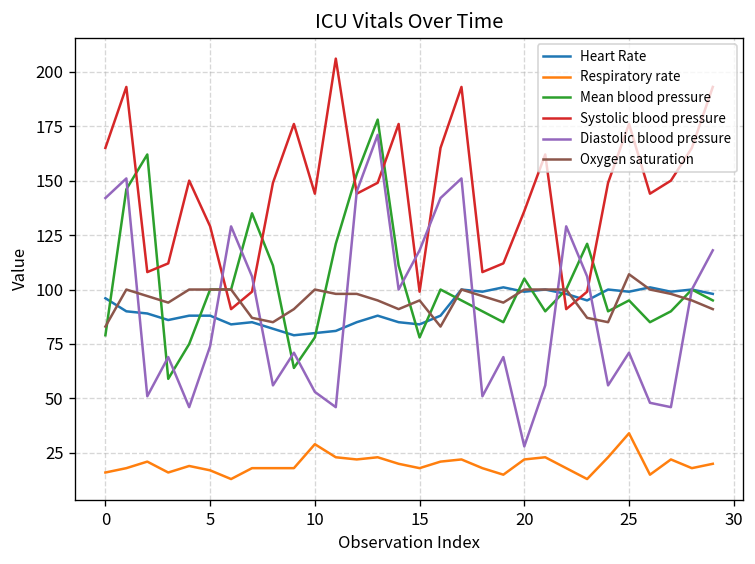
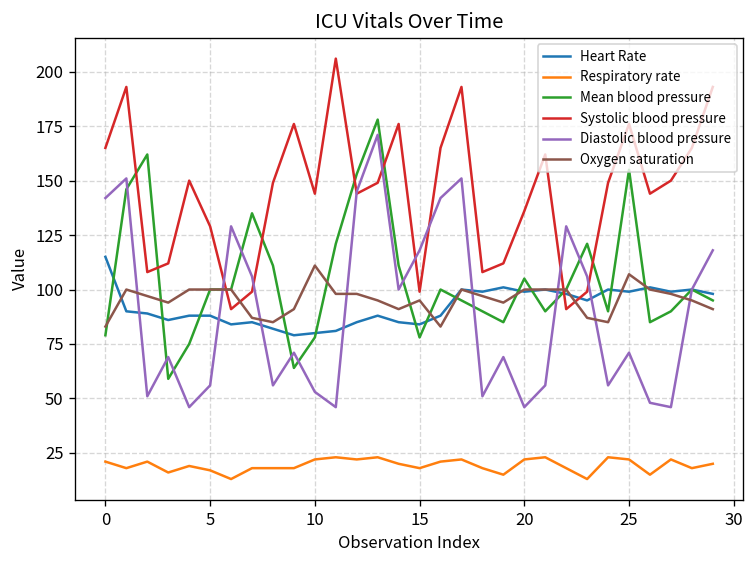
  {
    "Heart Rate": {
-     "0": 96,
+     "0": 115,
      "5": 88,
      "10": 80,
      "15": 84,
      "25": 99
    },
    "Respiratory rate": {
-     "0": 16,
+     "0": 21,
      "5": 17,
-     "10": 29,
+     "10": 22,
      "15": 18,
      "20": 22,
-     "25": 34
+     "25": 22
    },
    "Mean blood pressure": {
      "0": 79,
      "10": 78,
      "15": 78,
      "20": 105,
-     "25": 95
+     "25": 155
    },
    "Systolic blood pressure": {
      "0": 165,
      "5": 129,
      "10": 144,
      "15": 99,
      "20": 136
    },
    "Diastolic blood pressure": {
      "0": 142,
-     "5": 74,
+     "5": 56,
      "10": 53,
      "15": 118,
-     "20": 28,
+     "20": 46,
      "25": 71
    },
    "Oxygen saturation": {
      "0": 83,
-     "10": 100,
+     "10": 111,
      "15": 95,
      "25": 107
    }
  }
